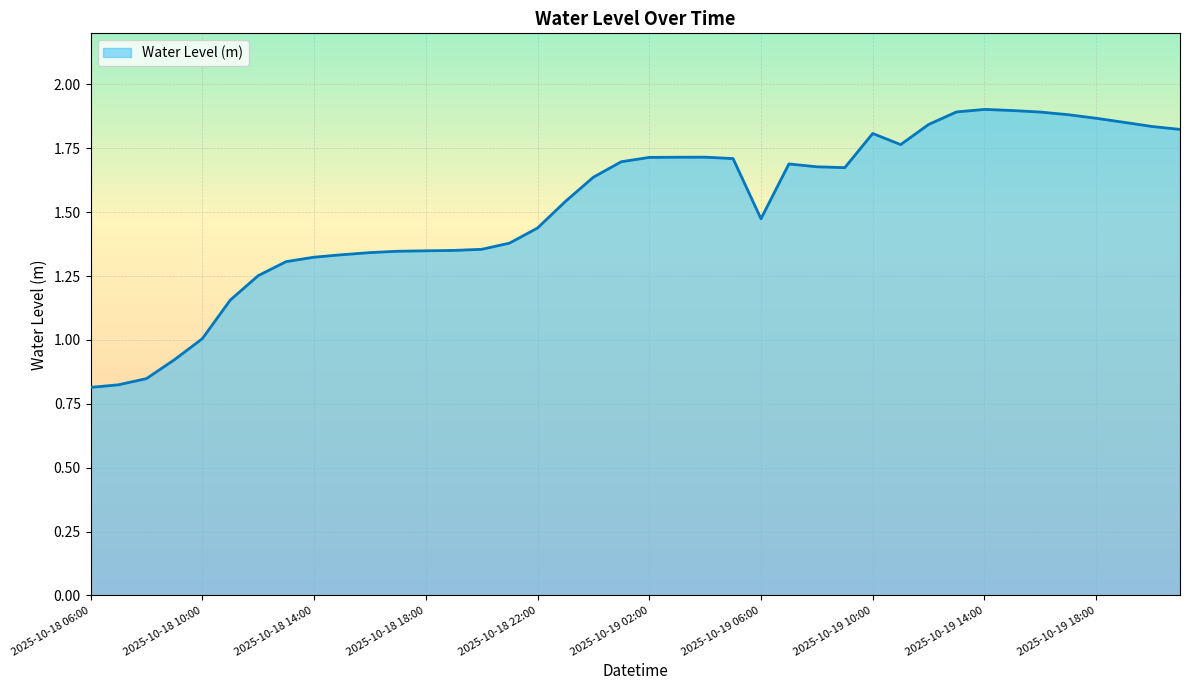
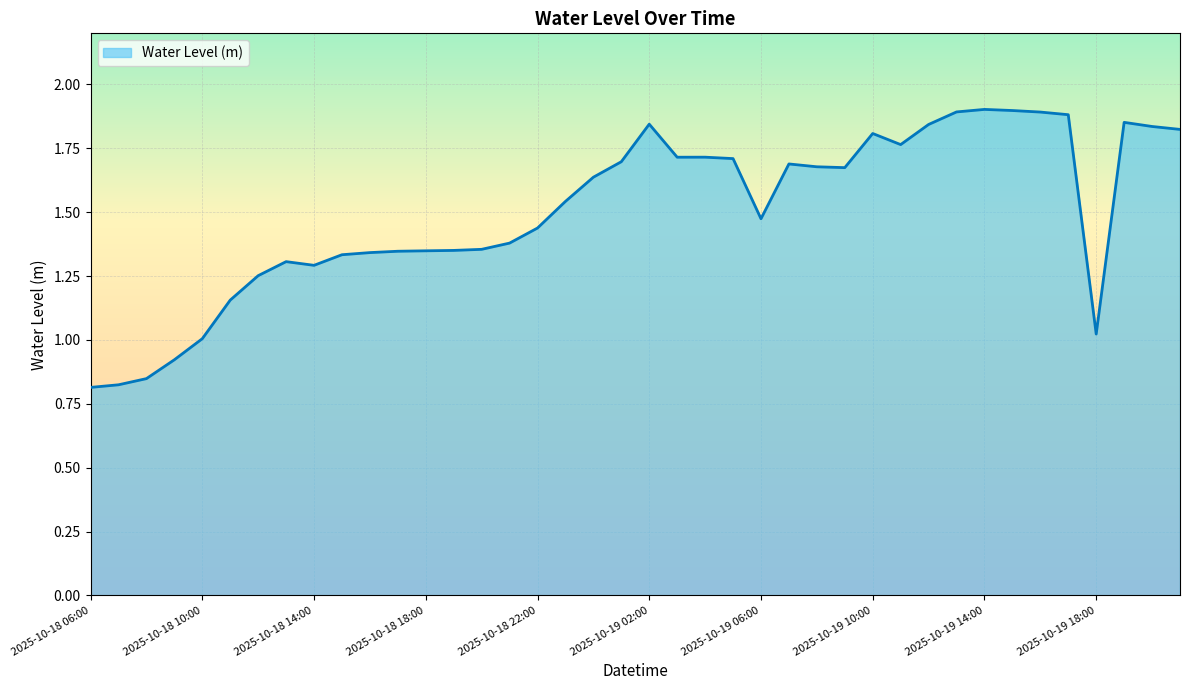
  {
    "2025-10-18 06:00": 0.81,
    "2025-10-18 10:00": 1.00,
-   "2025-10-18 14:00": 1.32,
+   "2025-10-18 14:00": 1.29,
    "2025-10-18 18:00": 1.35,
    "2025-10-18 22:00": 1.44,
-   "2025-10-19 02:00": 1.71,
+   "2025-10-19 02:00": 1.84,
    "2025-10-19 06:00": 1.47,
    "2025-10-19 10:00": 1.81,
    "2025-10-19 14:00": 1.90,
-   "2025-10-19 18:00": 1.87
+   "2025-10-19 18:00": 1.02
  }
